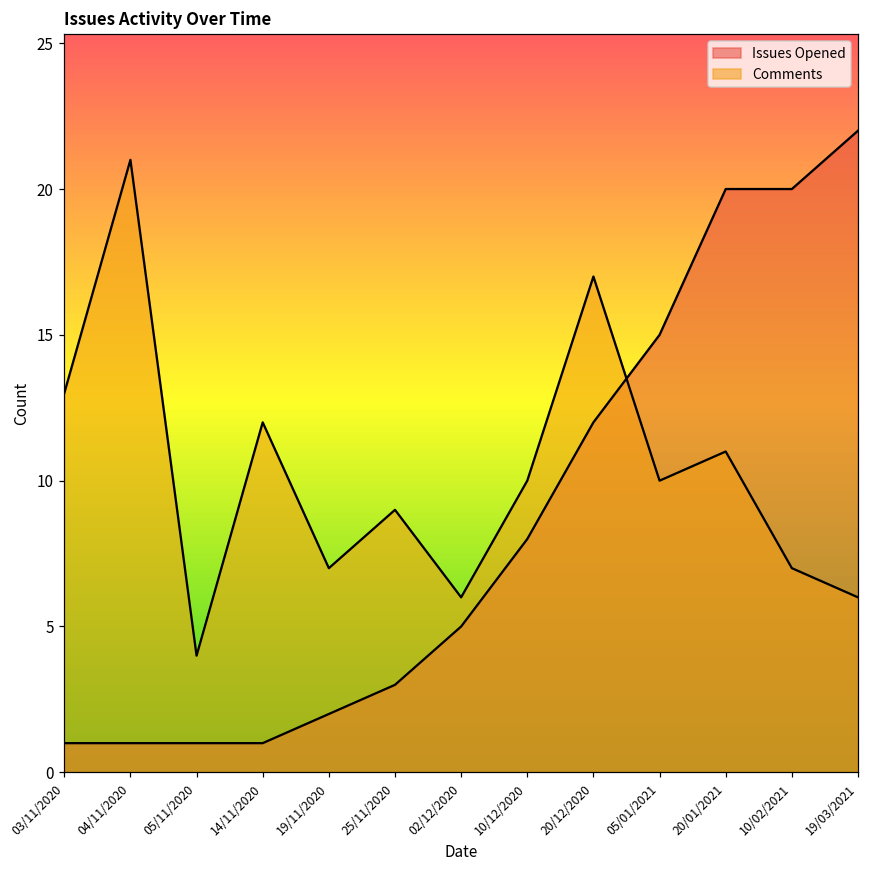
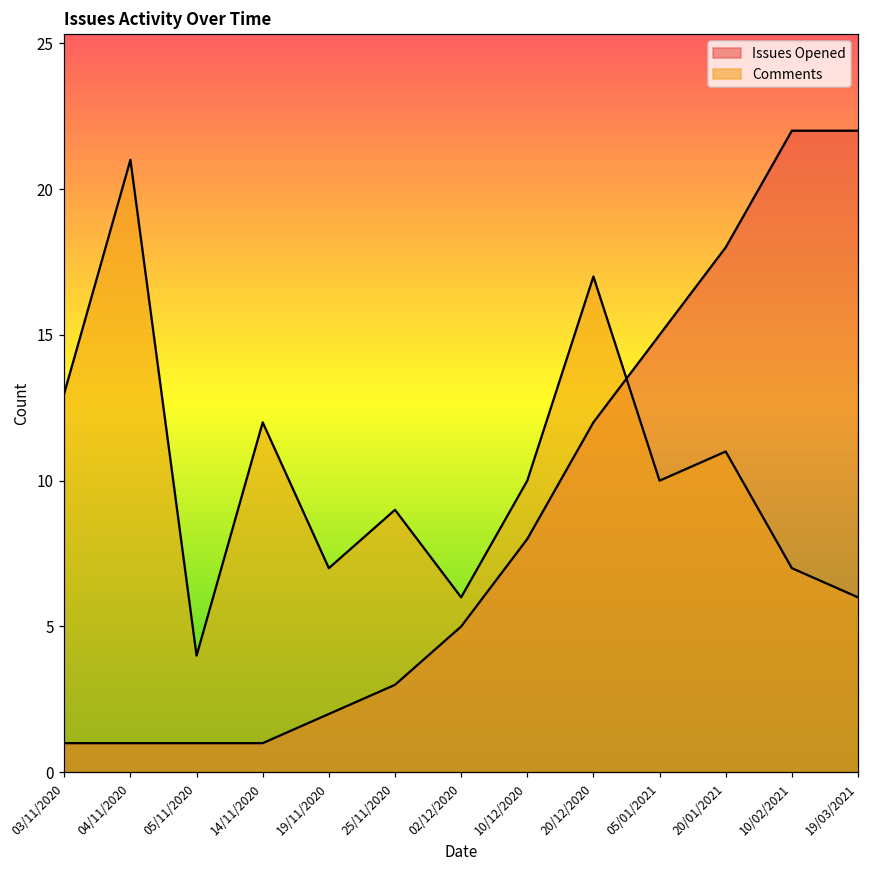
  {
    "Issues Opened": {
      "03/11/2020": 1,
      "04/11/2020": 1,
      "05/11/2020": 1,
      "14/11/2020": 1,
      "19/11/2020": 2,
      "25/11/2020": 3,
      "02/12/2020": 5,
      "10/12/2020": 8,
      "20/12/2020": 12,
      "05/01/2021": 15,
-     "20/01/2021": 20,
-     "10/02/2021": 20,
+     "20/01/2021": 18,
+     "10/02/2021": 22,
      "19/03/2021": 22
    },
    "Comments": {
      "03/11/2020": 13,
      "04/11/2020": 21,
      "05/11/2020": 4,
      "14/11/2020": 12,
      "19/11/2020": 7,
      "25/11/2020": 9,
      "02/12/2020": 6,
      "10/12/2020": 10,
      "20/12/2020": 17,
      "05/01/2021": 10,
      "20/01/2021": 11,
      "10/02/2021": 7,
      "19/03/2021": 6
    }
  }
